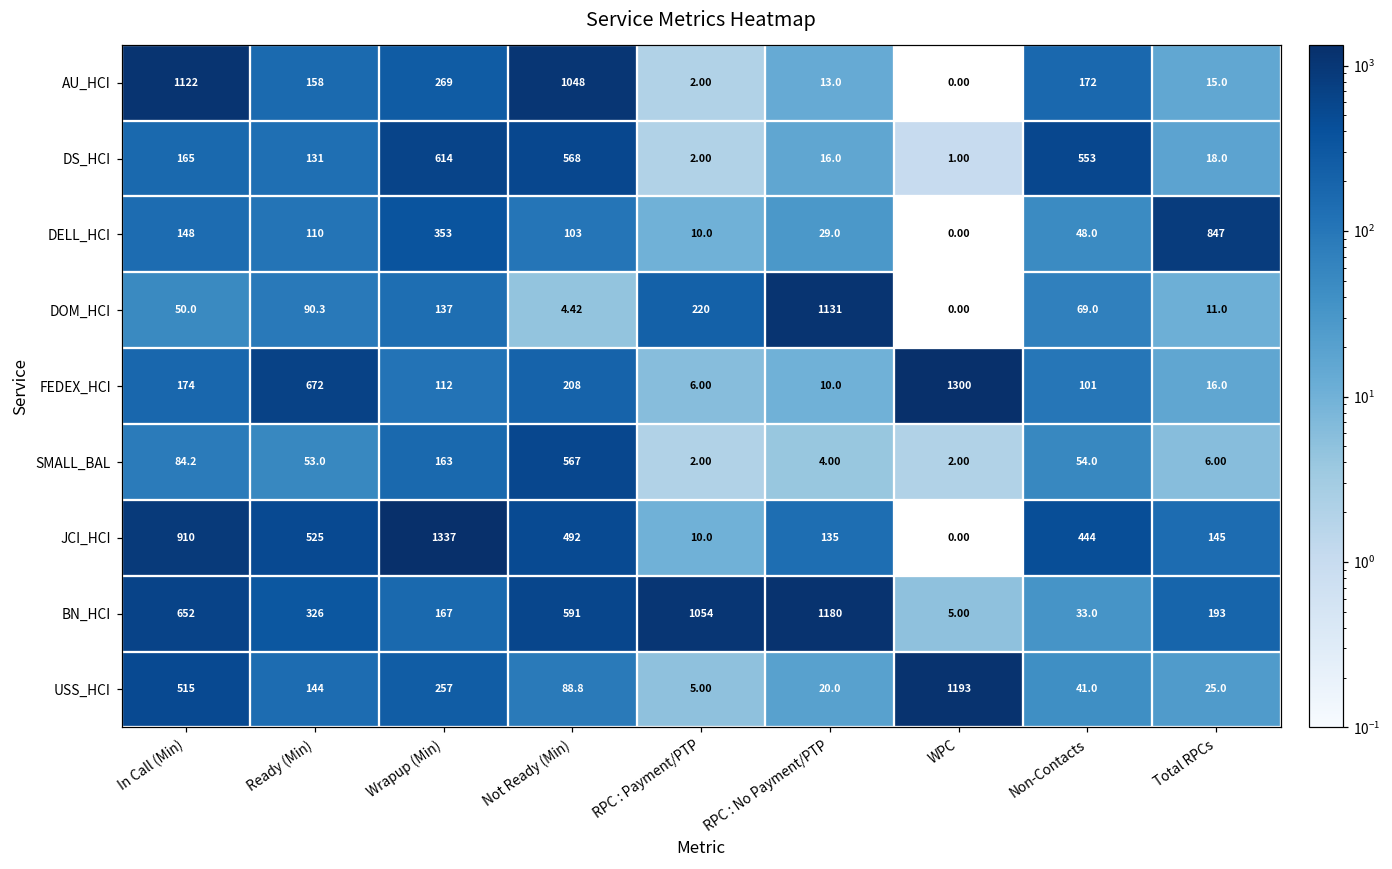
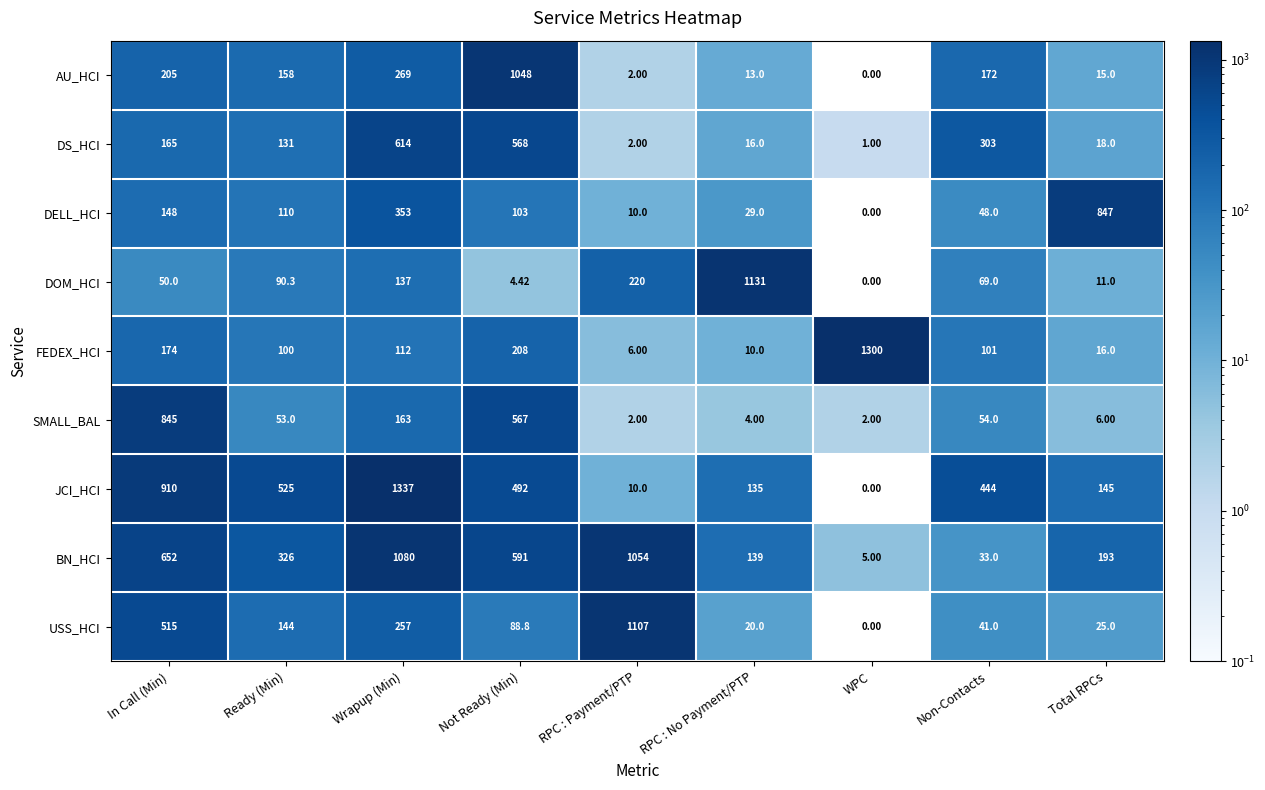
  {
    "AU_HCI": {
-     "In Call (Min)": 1122,
+     "In Call (Min)": 205,
      "Ready (Min)": 158,
      "Wrapup (Min)": 269,
      "Not Ready (Min)": 1048,
      "RPC : Payment/PTP": 2.00,
      "RPC : No Payment/PTP": 13.0,
      "WPC": 0.00,
      "Non-Contacts": 172,
      "Total RPCs": 15.0
    },
    "DS_HCI": {
      "In Call (Min)": 165,
      "Ready (Min)": 131,
      "Wrapup (Min)": 614,
      "Not Ready (Min)": 568,
      "RPC : Payment/PTP": 2.00,
      "RPC : No Payment/PTP": 16.0,
      "WPC": 1.00,
-     "Non-Contacts": 553,
+     "Non-Contacts": 303,
      "Total RPCs": 18.0
    },
    "DELL_HCI": {
      "In Call (Min)": 148,
      "Ready (Min)": 110,
      "Wrapup (Min)": 353,
      "Not Ready (Min)": 103,
      "RPC : Payment/PTP": 10.0,
      "RPC : No Payment/PTP": 29.0,
      "WPC": 0.00,
      "Non-Contacts": 48.0,
      "Total RPCs": 847
    },
    "DOM_HCI": {
      "In Call (Min)": 50.0,
      "Ready (Min)": 90.3,
      "Wrapup (Min)": 137,
      "Not Ready (Min)": 4.42,
      "RPC : Payment/PTP": 220,
      "RPC : No Payment/PTP": 1131,
      "WPC": 0.00,
      "Non-Contacts": 69.0,
      "Total RPCs": 11.0
    },
    "FEDEX_HCI": {
      "In Call (Min)": 174,
-     "Ready (Min)": 672,
+     "Ready (Min)": 100,
      "Wrapup (Min)": 112,
      "Not Ready (Min)": 208,
      "RPC : Payment/PTP": 6.00,
      "RPC : No Payment/PTP": 10.0,
      "WPC": 1300,
      "Non-Contacts": 101,
      "Total RPCs": 16.0
    },
    "SMALL_BAL": {
-     "In Call (Min)": 84.2,
+     "In Call (Min)": 845,
      "Ready (Min)": 53.0,
      "Wrapup (Min)": 163,
      "Not Ready (Min)": 567,
      "RPC : Payment/PTP": 2.00,
      "RPC : No Payment/PTP": 4.00,
      "WPC": 2.00,
      "Non-Contacts": 54.0,
      "Total RPCs": 6.00
    },
    "JCI_HCI": {
      "In Call (Min)": 910,
      "Ready (Min)": 525,
      "Wrapup (Min)": 1337,
      "Not Ready (Min)": 492,
      "RPC : Payment/PTP": 10.0,
      "RPC : No Payment/PTP": 135,
      "WPC": 0.00,
      "Non-Contacts": 444,
      "Total RPCs": 145
    },
    "BN_HCI": {
      "In Call (Min)": 652,
      "Ready (Min)": 326,
-     "Wrapup (Min)": 167,
+     "Wrapup (Min)": 1080,
      "Not Ready (Min)": 591,
      "RPC : Payment/PTP": 1054,
-     "RPC : No Payment/PTP": 1180,
+     "RPC : No Payment/PTP": 139,
      "WPC": 5.00,
      "Non-Contacts": 33.0,
      "Total RPCs": 193
    },
    "USS_HCI": {
      "In Call (Min)": 515,
      "Ready (Min)": 144,
      "Wrapup (Min)": 257,
      "Not Ready (Min)": 88.8,
-     "RPC : Payment/PTP": 5.00,
+     "RPC : Payment/PTP": 1107,
      "RPC : No Payment/PTP": 20.0,
-     "WPC": 1193,
+     "WPC": 0.00,
      "Non-Contacts": 41.0,
      "Total RPCs": 25.0
    }
  }
